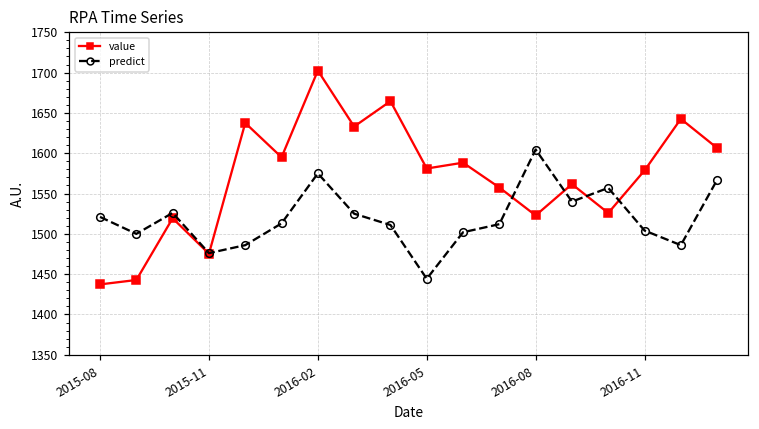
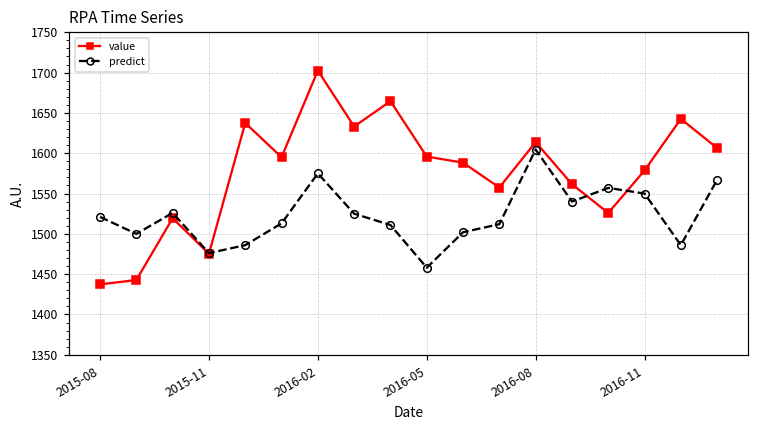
  {
    "value": {
      "2015-08": 1440,
      "2016-02": 1700,
-     "2016-05": 1580,
-     "2016-08": 1520,
+     "2016-05": 1600,
+     "2016-08": 1610,
      "2016-11": 1580
    },
    "predict": {
      "2015-08": 1520,
      "2016-02": 1580,
-     "2016-05": 1440,
+     "2016-05": 1460,
      "2016-08": 1600,
-     "2016-11": 1500
+     "2016-11": 1550
    }
  }
